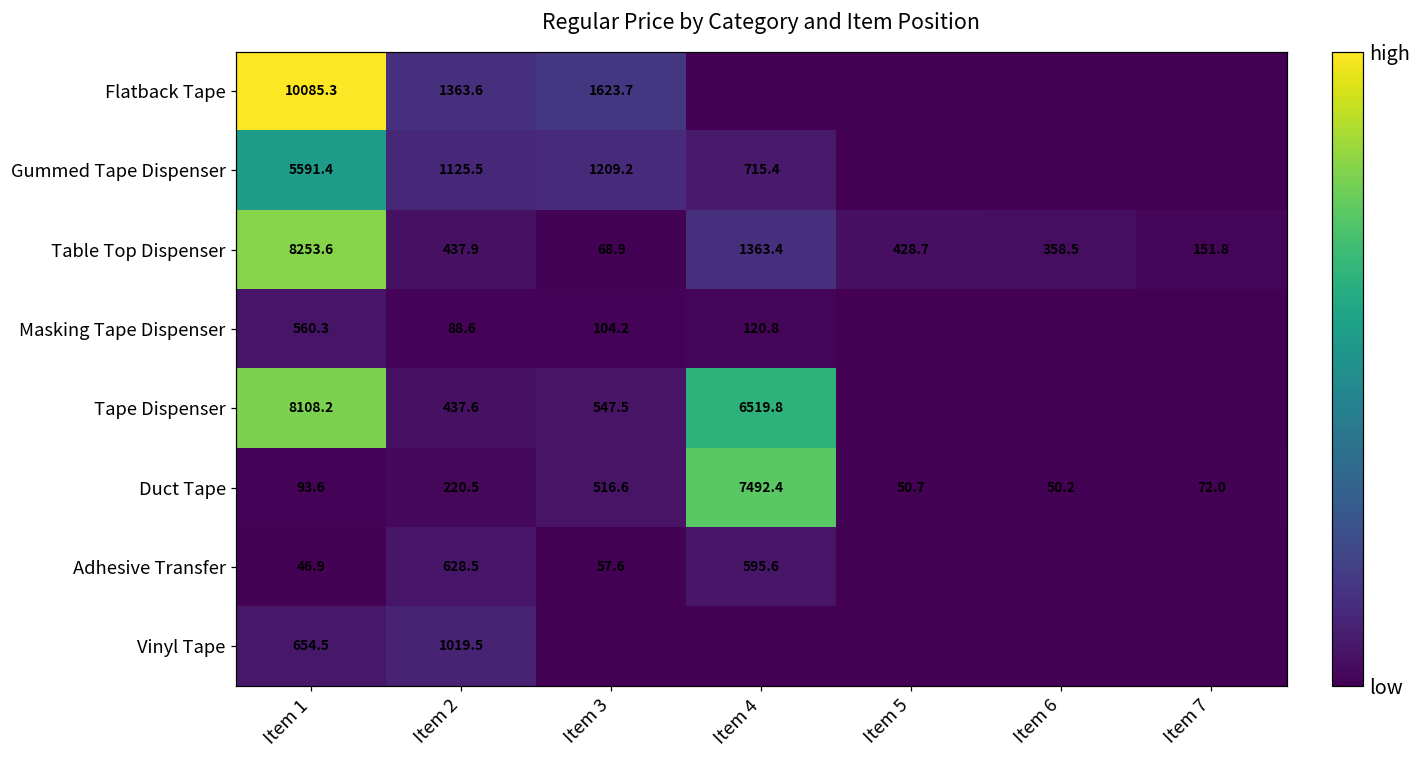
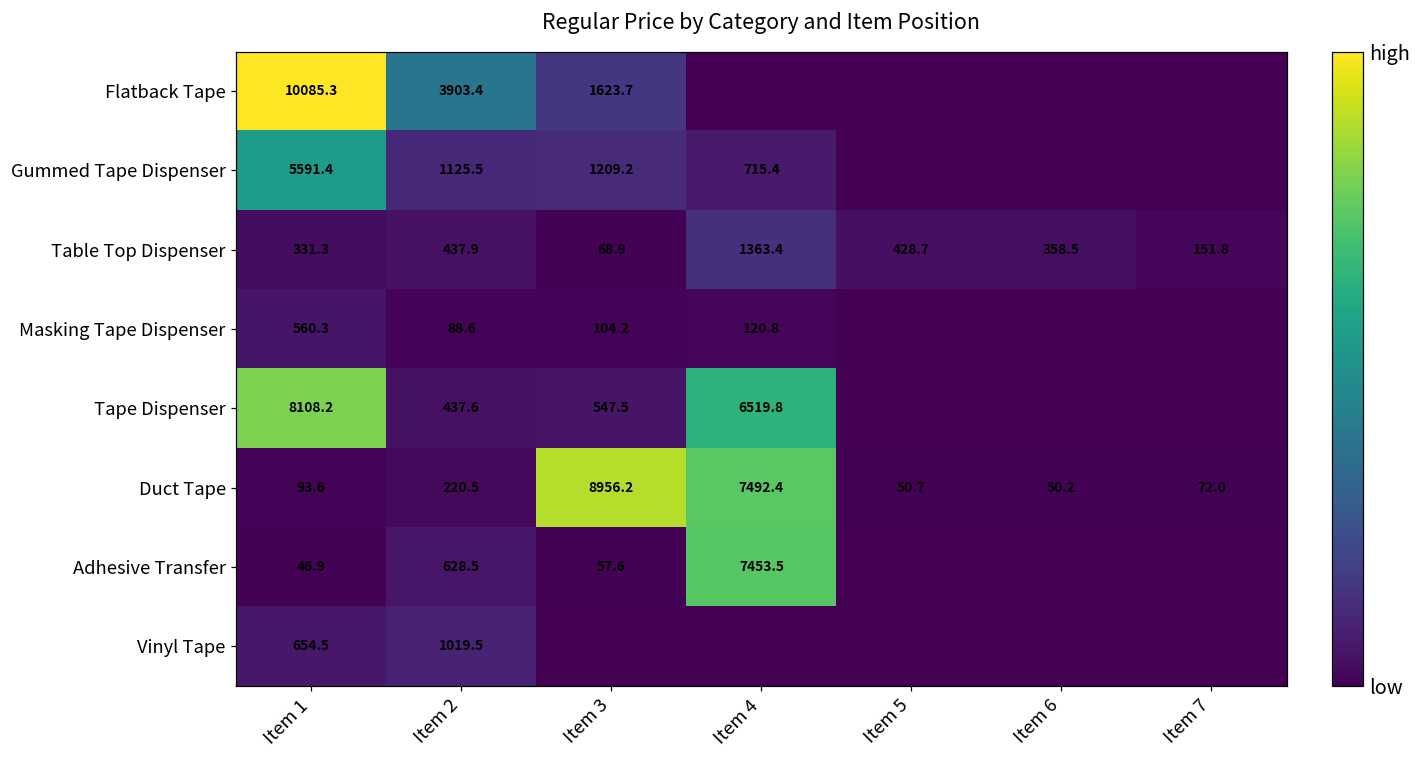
  {
    "Flatback Tape": {
      "Item 1": 10085.3,
-     "Item 2": 1363.6,
+     "Item 2": 3903.4,
      "Item 3": 1623.7
    },
    "Gummed Tape Dispenser": {
      "Item 1": 5591.4,
      "Item 2": 1125.5,
      "Item 3": 1209.2,
      "Item 4": 715.4
    },
    "Table Top Dispenser": {
-     "Item 1": 8253.6,
+     "Item 1": 331.3,
      "Item 2": 437.9,
      "Item 3": 68.9,
      "Item 4": 1363.4,
      "Item 5": 428.7,
      "Item 6": 358.5,
      "Item 7": 151.8
    },
    "Masking Tape Dispenser": {
      "Item 1": 560.3,
      "Item 2": 88.6,
      "Item 3": 104.2,
      "Item 4": 120.8
    },
    "Tape Dispenser": {
      "Item 1": 8108.2,
      "Item 2": 437.6,
      "Item 3": 547.5,
      "Item 4": 6519.8
    },
    "Duct Tape": {
      "Item 1": 93.6,
      "Item 2": 220.5,
-     "Item 3": 516.6,
+     "Item 3": 8956.2,
      "Item 4": 7492.4,
      "Item 5": 50.7,
      "Item 6": 50.2,
      "Item 7": 72.0
    },
    "Adhesive Transfer": {
      "Item 1": 46.9,
      "Item 2": 628.5,
      "Item 3": 57.6,
-     "Item 4": 595.6
+     "Item 4": 7453.5
    },
    "Vinyl Tape": {
      "Item 1": 654.5,
      "Item 2": 1019.5
    }
  }
